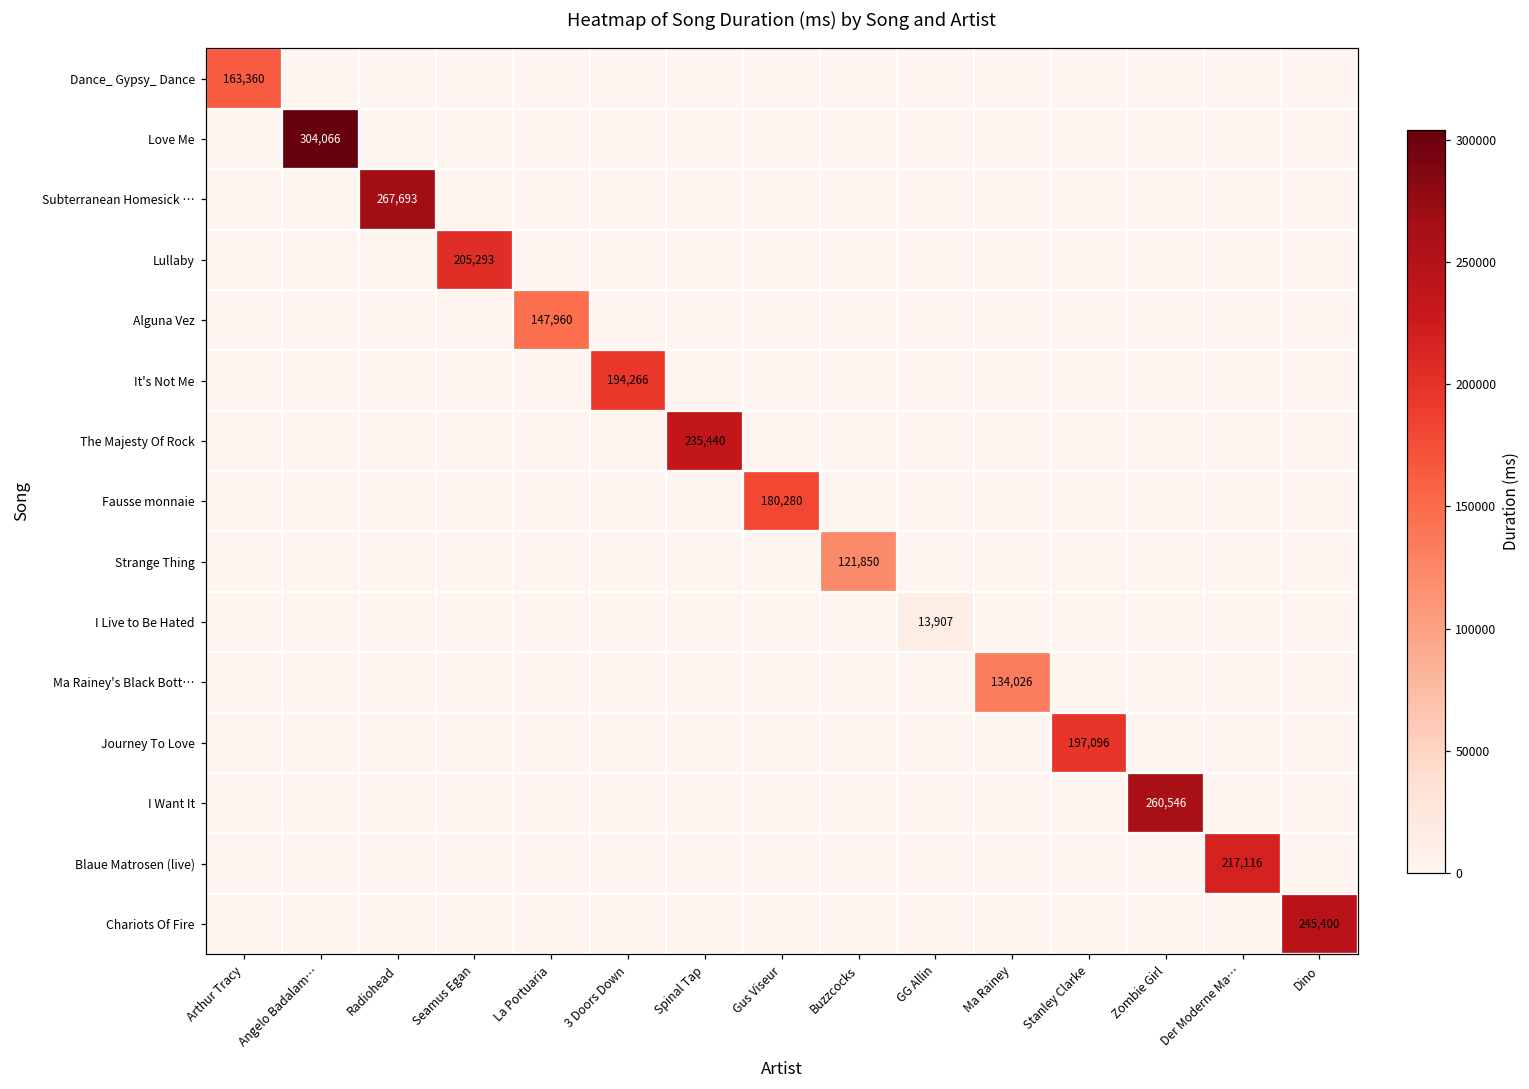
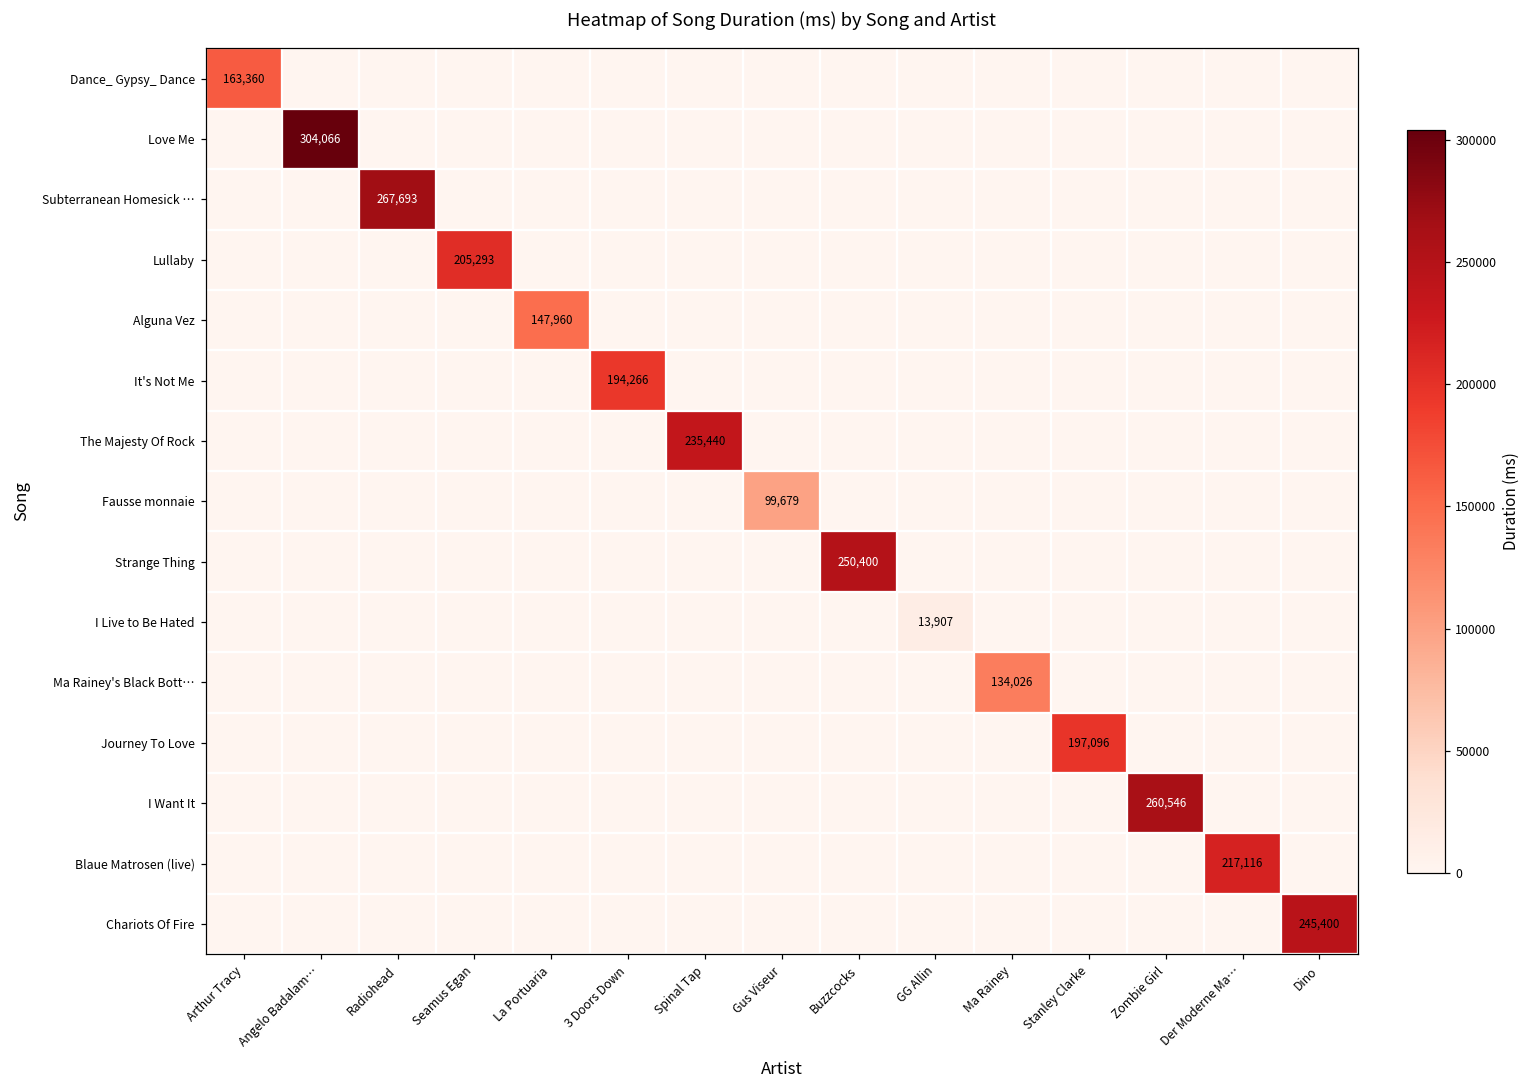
  {
    "Dance_ Gypsy_ Dance": {
      "Arthur Tracy": "163,360"
    },
    "Love Me": {
      "Angelo Badalam…": "304,066"
    },
    "Subterranean Homesick …": {
      "Radiohead": "267,693"
    },
    "Lullaby": {
      "Seamus Egan": "205,293"
    },
    "Alguna Vez": {
      "La Portuaria": "147,960"
    },
    "It's Not Me": {
      "3 Doors Down": "194,266"
    },
    "The Majesty Of Rock": {
      "Spinal Tap": "235,440"
    },
    "Fausse monnaie": {
-     "Gus Viseur": "180,280"
+     "Gus Viseur": "99,679"
    },
    "Strange Thing": {
-     "Buzzcocks": "121,850"
+     "Buzzcocks": "250,400"
    },
    "I Live to Be Hated": {
      "GG Allin": "13,907"
    },
    "Ma Rainey's Black Bott…": {
      "Ma Rainey": "134,026"
    },
    "Journey To Love": {
      "Stanley Clarke": "197,096"
    },
    "I Want It": {
      "Zombie Girl": "260,546"
    },
    "Blaue Matrosen (live)": {
      "Der Moderne Ma…": "217,116"
    },
    "Chariots Of Fire": {
      "Dino": "245,400"
    }
  }
